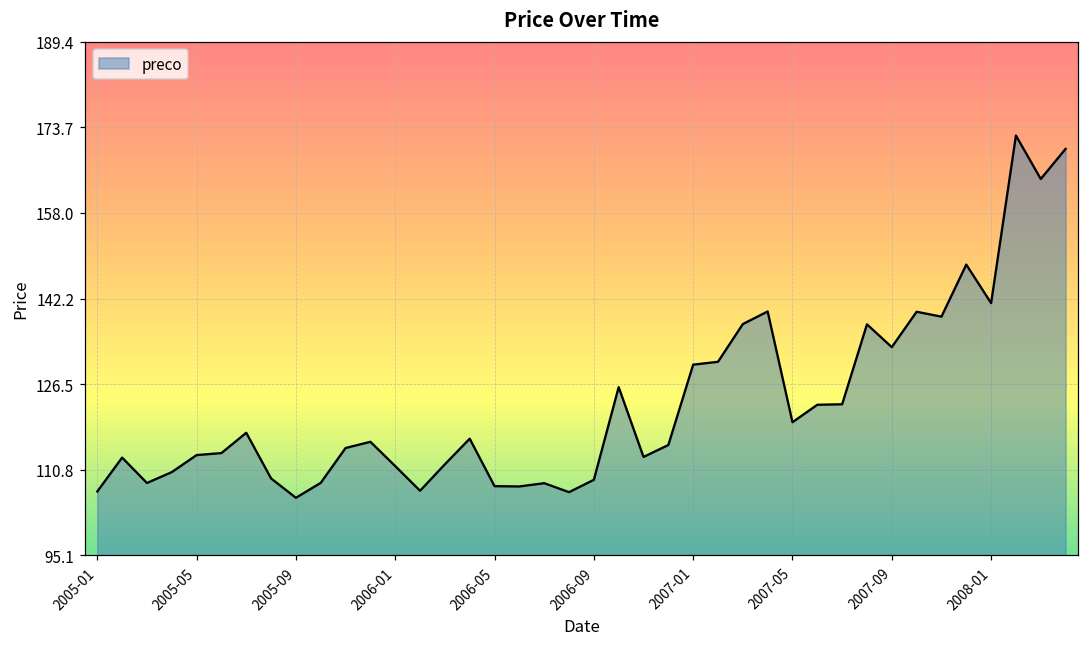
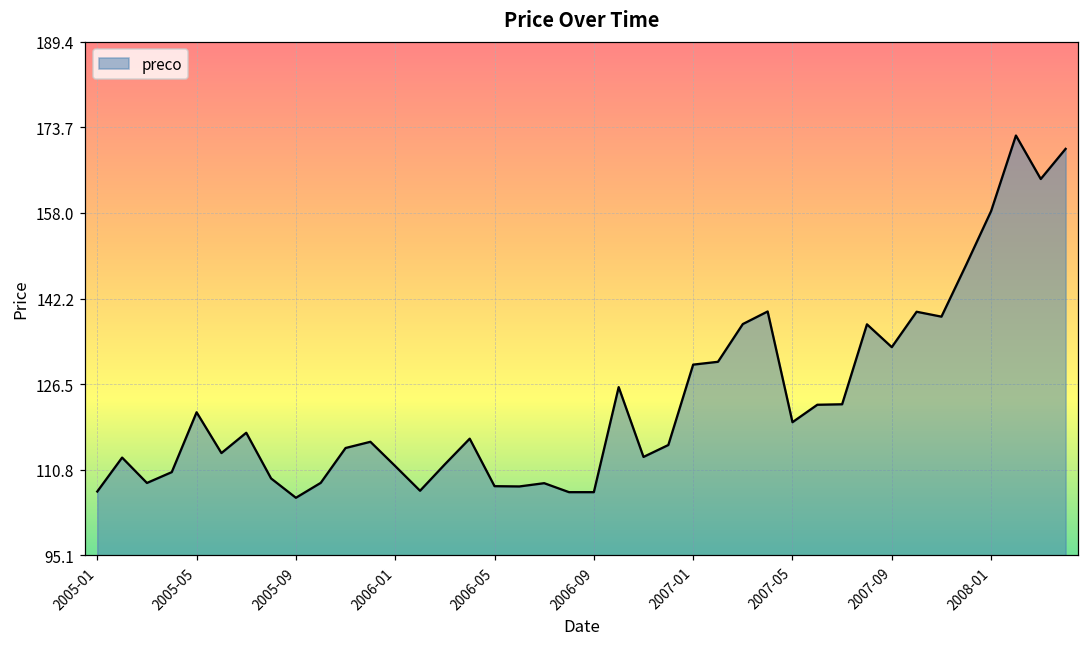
  {
    "2005-01": 107,
-   "2005-05": 113,
+   "2005-05": 121,
    "2005-09": 106,
    "2006-01": 111,
    "2006-05": 108,
-   "2006-09": 109,
+   "2006-09": 107,
    "2007-01": 130,
    "2007-05": 120,
    "2007-09": 133,
-   "2008-01": 141
+   "2008-01": 158
  }
